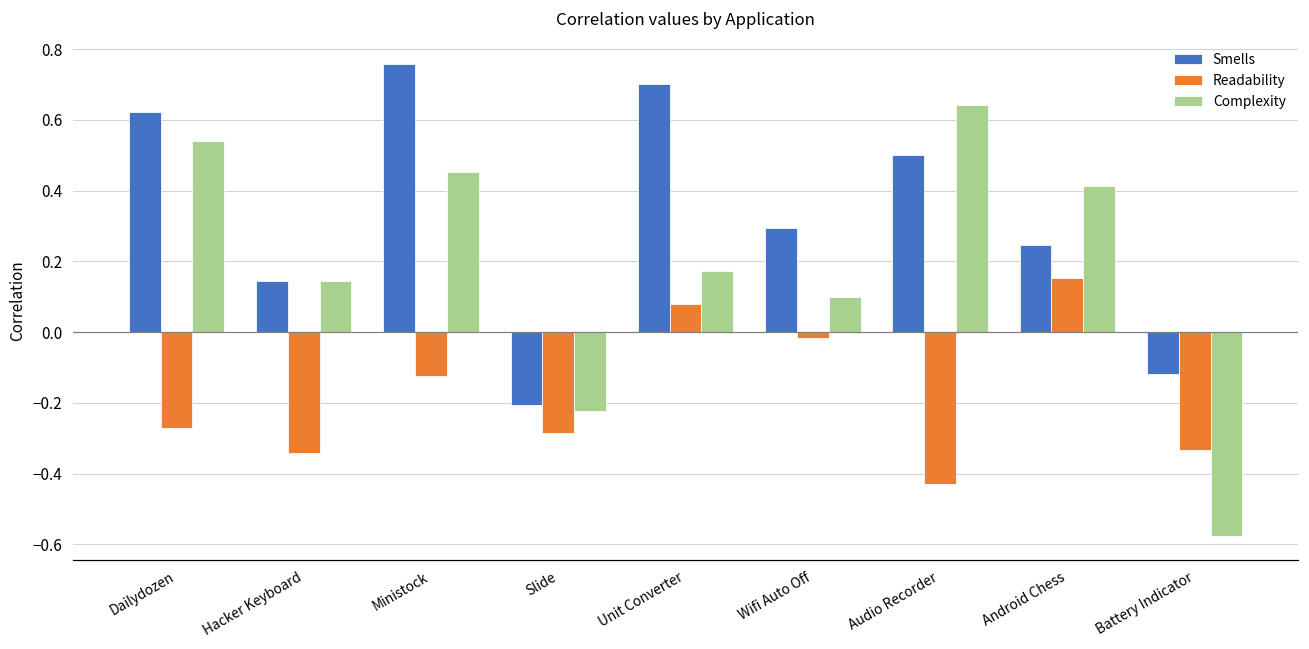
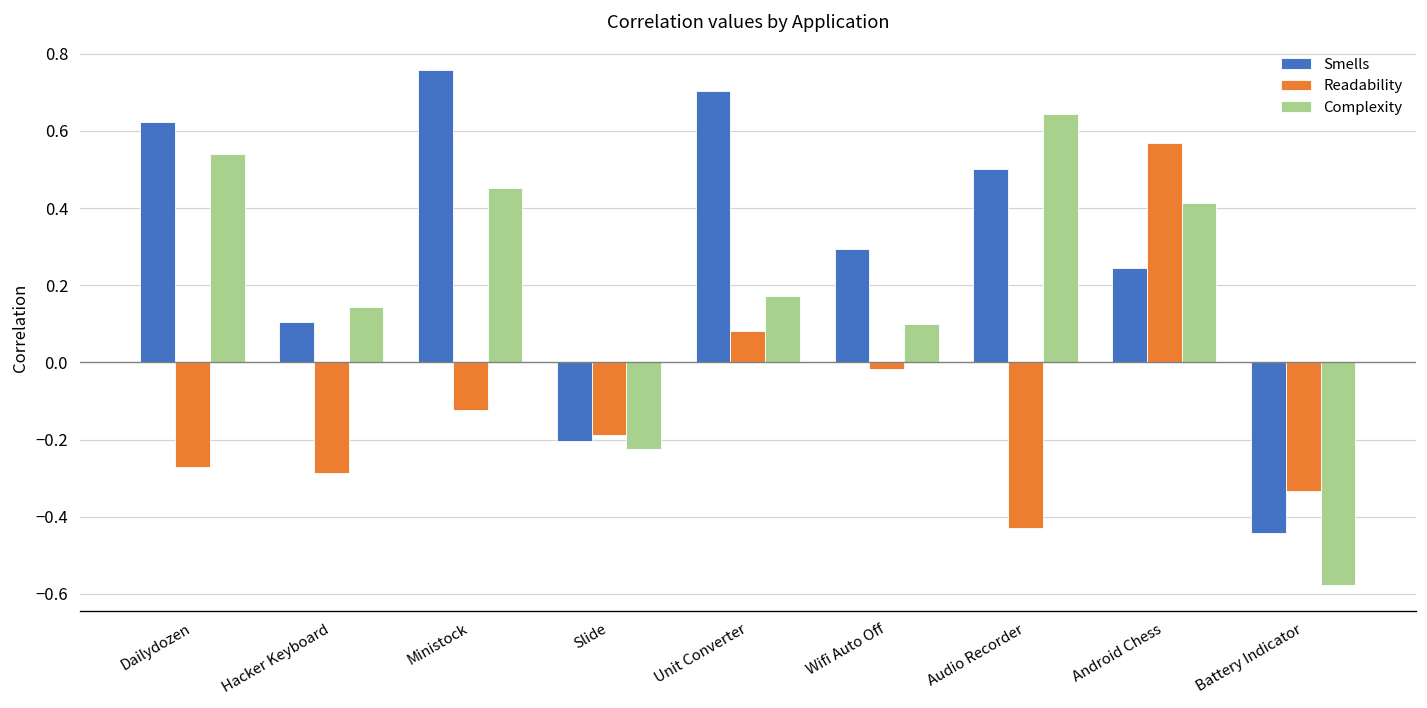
  {
    "Smells": {
      "Dailydozen": 0.62,
-     "Hacker Keyboard": 0.14,
+     "Hacker Keyboard": 0.11,
      "Ministock": 0.76,
      "Slide": -0.20,
      "Unit Converter": 0.70,
      "Wifi Auto Off": 0.29,
      "Audio Recorder": 0.50,
      "Android Chess": 0.25,
-     "Battery Indicator": -0.12
+     "Battery Indicator": -0.44
    },
    "Readability": {
      "Dailydozen": -0.27,
-     "Hacker Keyboard": -0.34,
+     "Hacker Keyboard": -0.29,
      "Ministock": -0.12,
-     "Slide": -0.29,
+     "Slide": -0.19,
      "Unit Converter": 0.08,
      "Wifi Auto Off": -0.02,
      "Audio Recorder": -0.43,
-     "Android Chess": 0.15,
+     "Android Chess": 0.57,
      "Battery Indicator": -0.33
    },
    "Complexity": {
      "Dailydozen": 0.54,
      "Hacker Keyboard": 0.14,
      "Ministock": 0.45,
      "Slide": -0.22,
      "Unit Converter": 0.17,
      "Wifi Auto Off": 0.10,
      "Audio Recorder": 0.64,
      "Android Chess": 0.41,
      "Battery Indicator": -0.58
    }
  }
